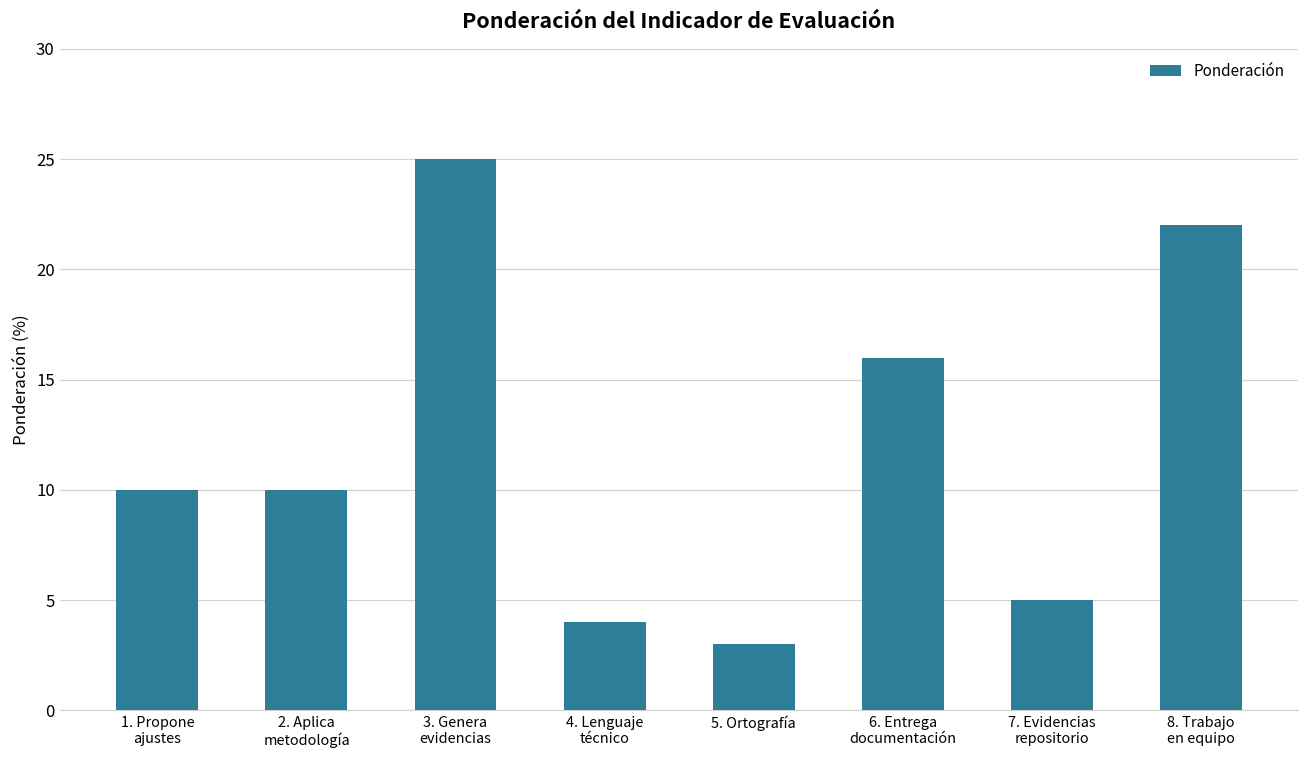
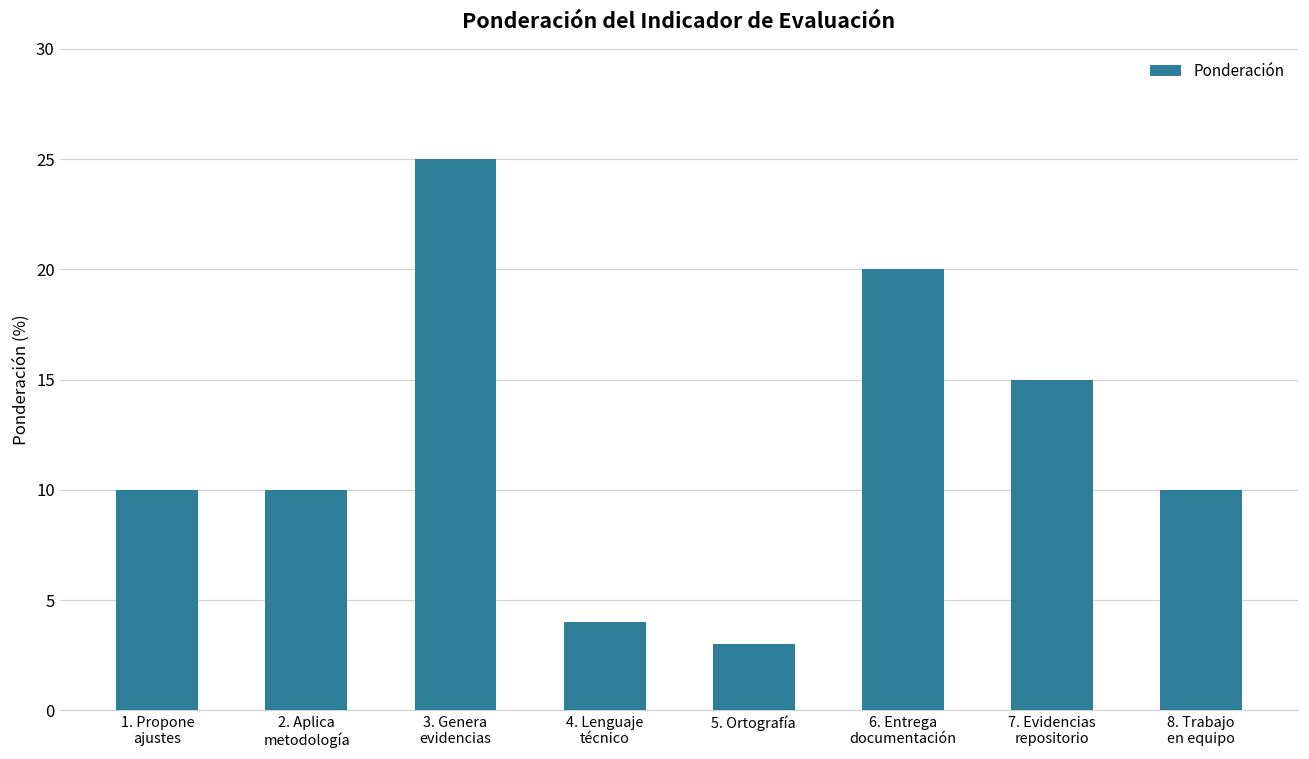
  {
    "1. Propone ajustes": 10,
    "2. Aplica metodología": 10,
    "3. Genera evidencias": 25,
    "4. Lenguaje técnico": 4,
    "5. Ortografía": 3,
-   "6. Entrega documentación": 16,
-   "7. Evidencias repositorio": 5,
-   "8. Trabajo en equipo": 22
+   "6. Entrega documentación": 20,
+   "7. Evidencias repositorio": 15,
+   "8. Trabajo en equipo": 10
  }
